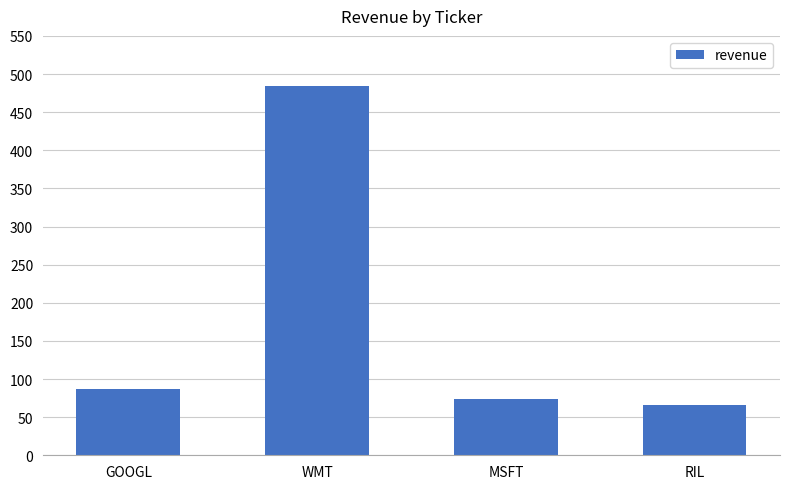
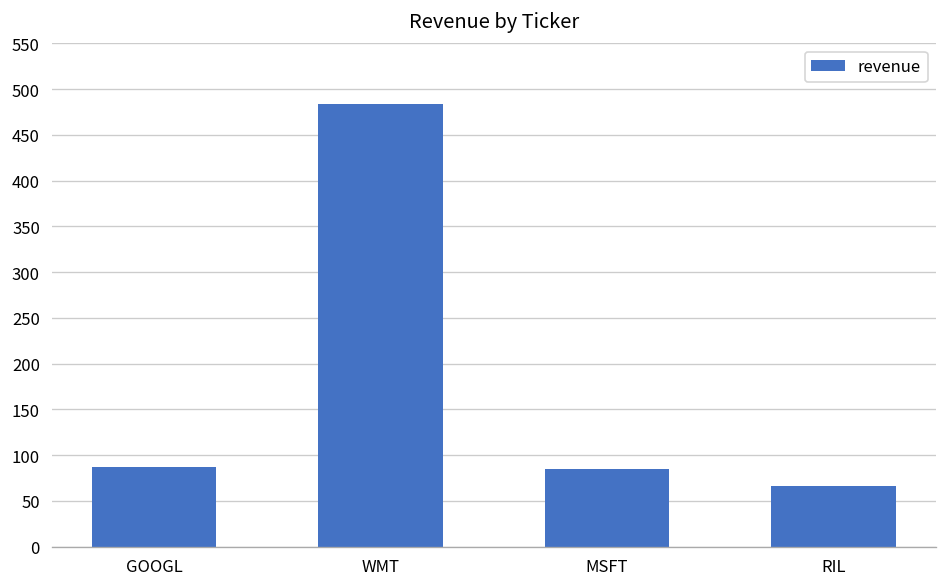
  {
    "GOOGL": 90,
    "WMT": 480,
-   "MSFT": 70,
+   "MSFT": 90,
    "RIL": 70
  }
